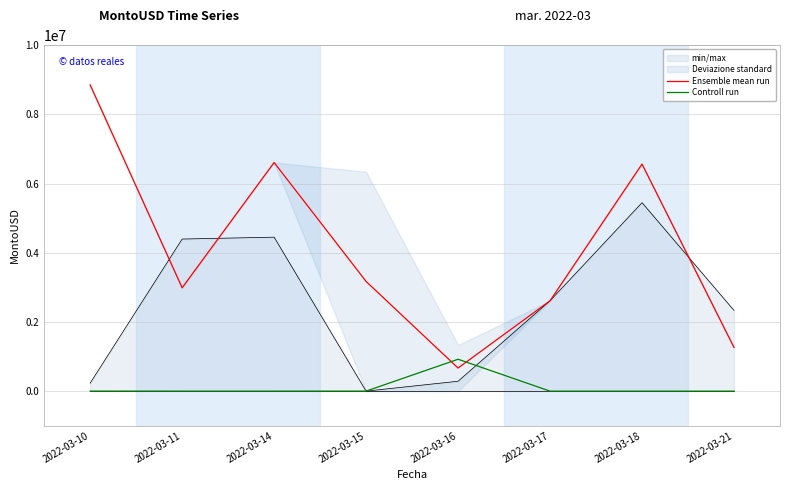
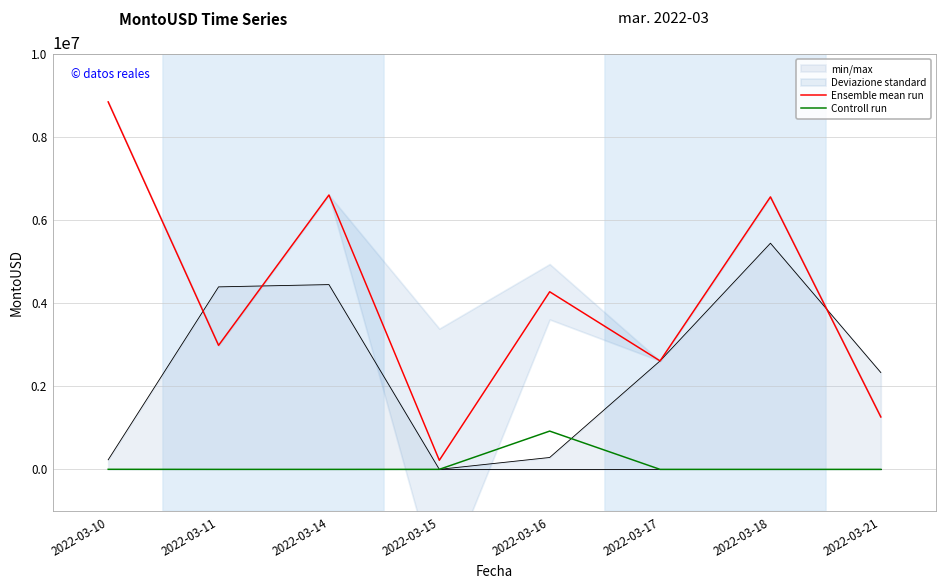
  {
    "Ensemble mean run": {
-     "2022-03-15": 3200000,
-     "2022-03-16": 700000
+     "2022-03-15": 200000,
+     "2022-03-16": 4300000
    },
    "Controll run": {
      "2022-03-16": 900000
    }
  }
